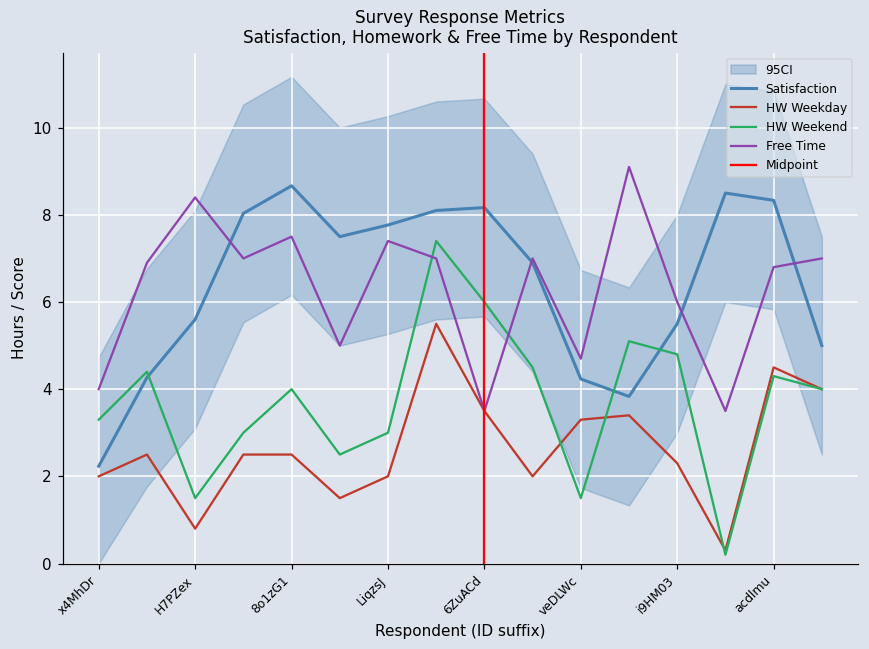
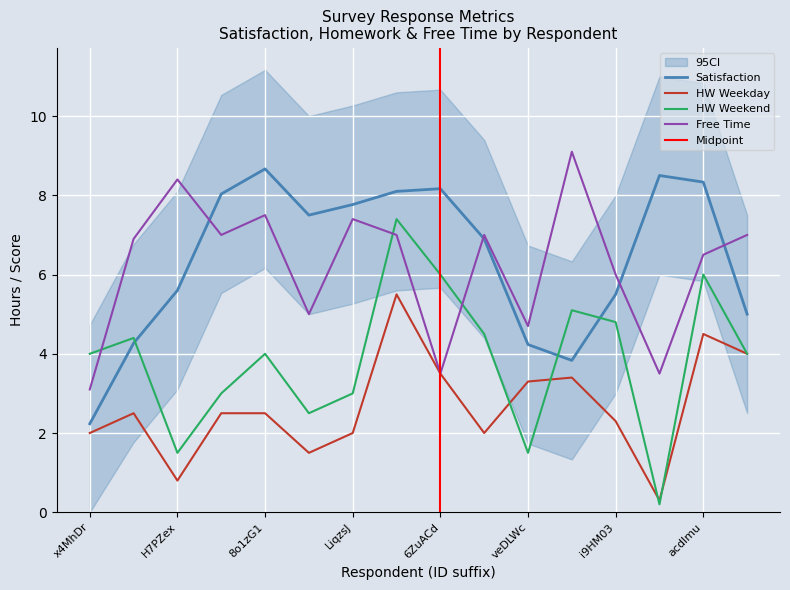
  {
    "HW Weekday": {
      "x4MhDr": 2.0,
      "H7PZex": 0.8,
      "8o1zG1": 2.5,
      "LiqzsJ": 2.0,
      "veDLWc": 3.3,
      "i9HM03": 2.3,
      "acdlmu": 4.5
    },
    "HW Weekend": {
-     "x4MhDr": 3.3,
+     "x4MhDr": 4.0,
      "H7PZex": 1.5,
      "8o1zG1": 4.0,
      "LiqzsJ": 3.0,
      "6ZuACd": 6.0,
      "veDLWc": 1.5,
      "i9HM03": 4.8,
-     "acdlmu": 4.3
+     "acdlmu": 6.0
    },
    "Free Time": {
-     "x4MhDr": 4.0,
+     "x4MhDr": 3.1,
      "H7PZex": 8.4,
      "8o1zG1": 7.5,
      "LiqzsJ": 7.4,
      "veDLWc": 4.7,
      "i9HM03": 6.0,
-     "acdlmu": 6.8
+     "acdlmu": 6.5
    }
  }
